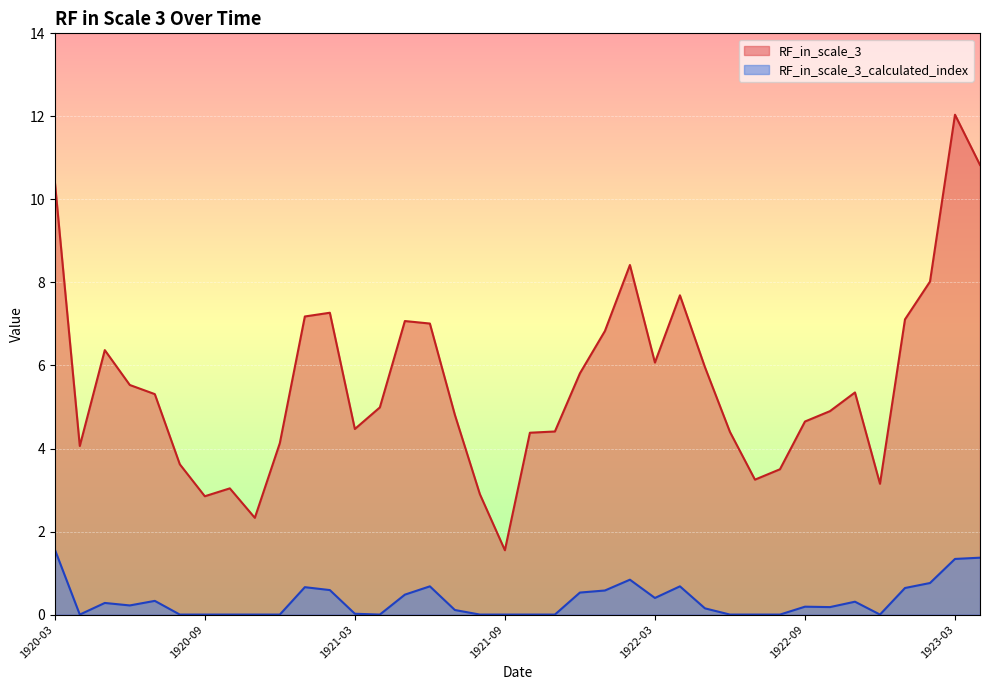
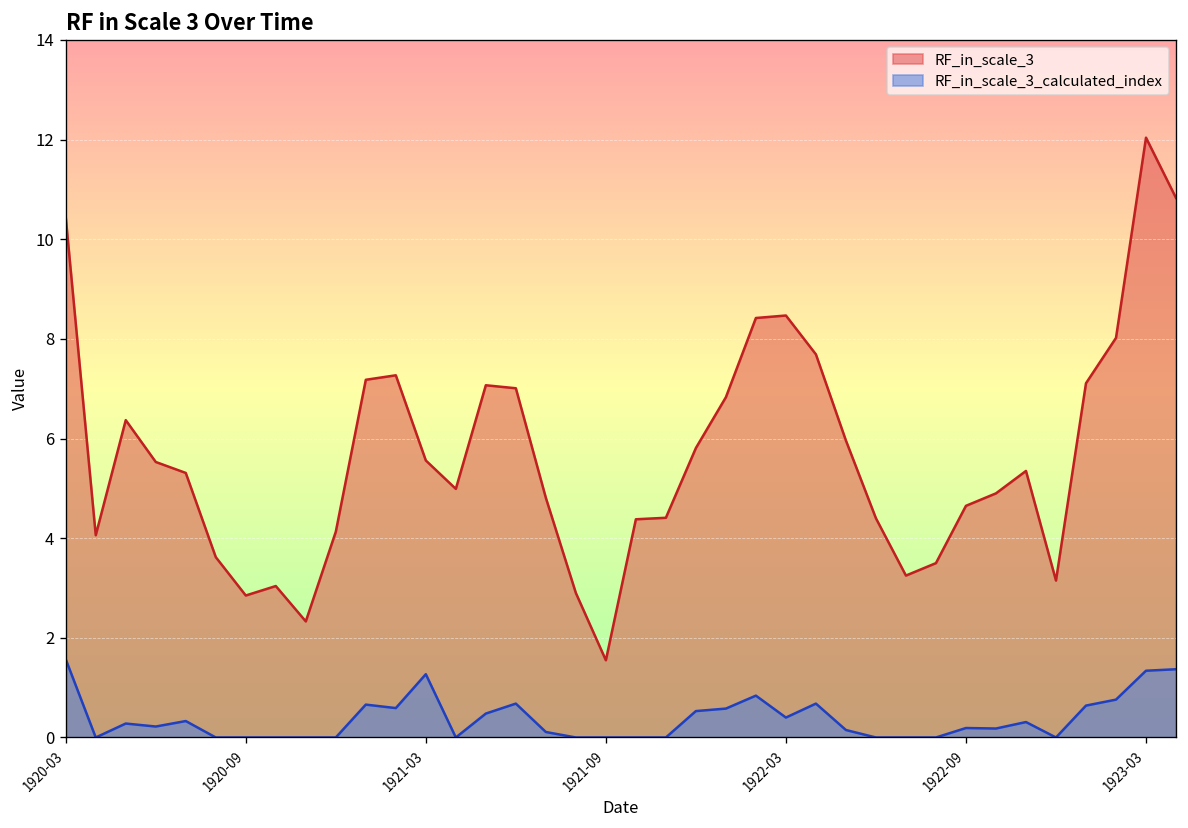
  {
    "RF_in_scale_3": {
      "1920-03": 10.4,
      "1920-09": 2.9,
-     "1921-03": 4.5,
+     "1921-03": 5.6,
      "1921-09": 1.6,
-     "1922-03": 6.1,
+     "1922-03": 8.5,
      "1922-09": 4.7,
      "1923-03": 12.0
    },
    "RF_in_scale_3_calculated_index": {
      "1920-03": 1.6,
      "1920-09": 0.0,
-     "1921-03": 0.0,
+     "1921-03": 1.3,
      "1921-09": 0.0,
      "1922-03": 0.4,
      "1922-09": 0.2,
      "1923-03": 1.3
    }
  }
